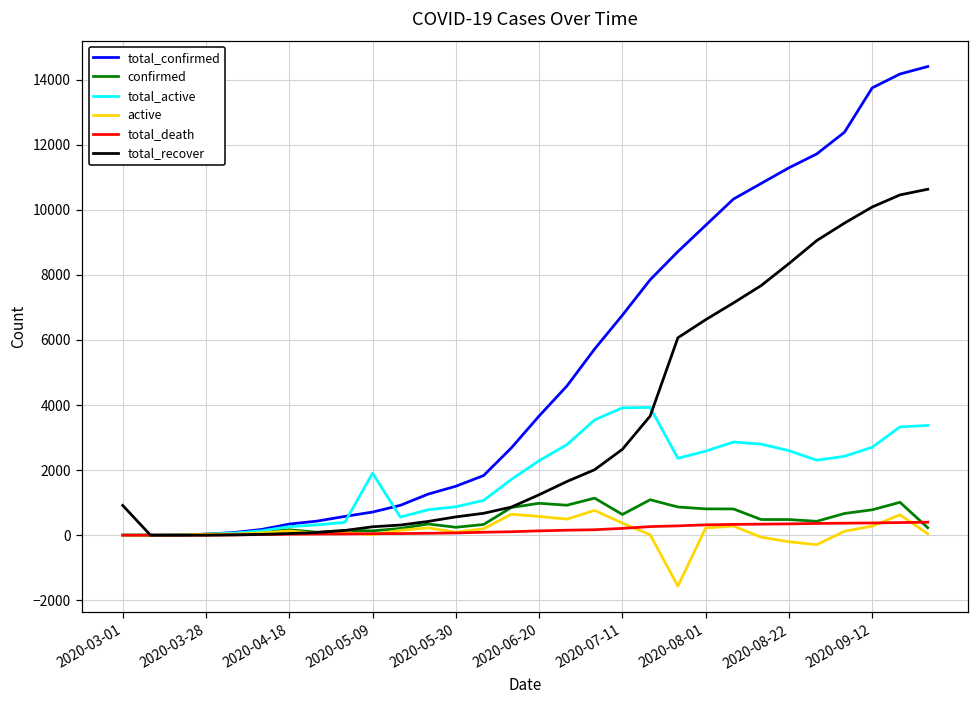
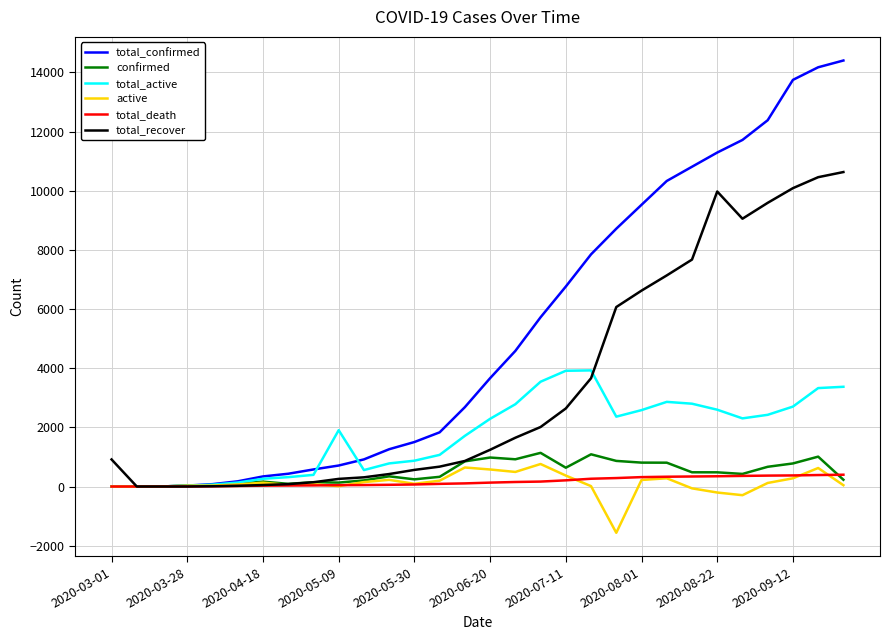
  {
    "total_confirmed": {
      "2020-05-09": 700,
      "2020-05-30": 1500,
      "2020-06-20": 3700,
      "2020-07-11": 6800,
      "2020-08-01": 9500,
      "2020-08-22": 11300,
      "2020-09-12": 13700
    },
    "confirmed": {
      "2020-05-09": 100,
      "2020-05-30": 200,
      "2020-06-20": 1000,
      "2020-07-11": 600,
      "2020-08-01": 800,
      "2020-08-22": 500,
      "2020-09-12": 800
    },
    "total_active": {
      "2020-05-09": 1900,
      "2020-05-30": 900,
      "2020-06-20": 2300,
      "2020-07-11": 3900,
      "2020-08-01": 2600,
      "2020-08-22": 2600,
      "2020-09-12": 2700
    },
    "active": {
      "2020-06-20": 600,
      "2020-07-11": 400,
      "2020-08-01": 200,
      "2020-08-22": -200,
      "2020-09-12": 300
    },
    "total_death": {
      "2020-06-20": 100,
      "2020-07-11": 200,
      "2020-08-01": 300,
      "2020-08-22": 300,
      "2020-09-12": 400
    },
    "total_recover": {
      "2020-03-01": 900,
      "2020-05-09": 300,
      "2020-05-30": 600,
      "2020-06-20": 1200,
      "2020-07-11": 2600,
      "2020-08-01": 6600,
-     "2020-08-22": 8300,
+     "2020-08-22": 10000,
      "2020-09-12": 10100
    }
  }
